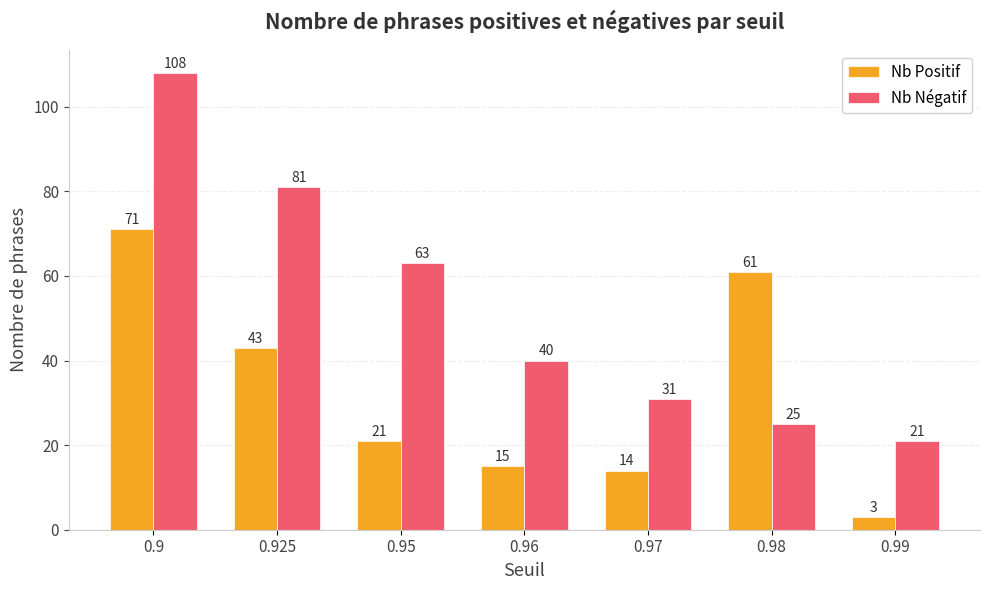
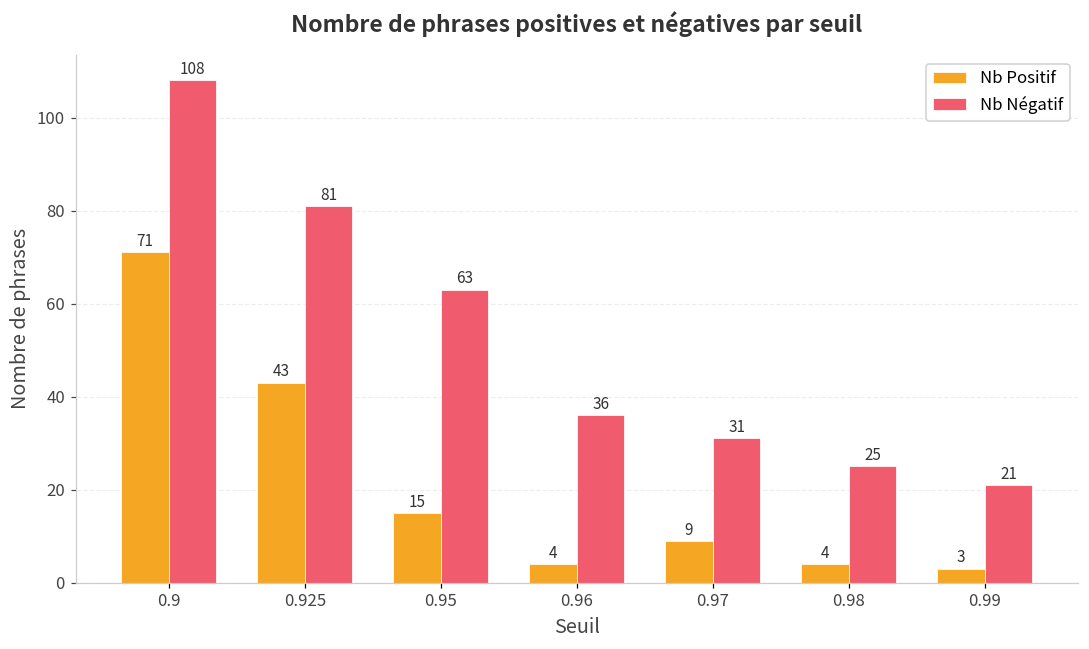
  {
    "Nb Positif": {
      "0.9": 71,
      "0.925": 43,
-     "0.95": 21,
-     "0.96": 15,
-     "0.97": 14,
-     "0.98": 61,
+     "0.95": 15,
+     "0.96": 4,
+     "0.97": 9,
+     "0.98": 4,
      "0.99": 3
    },
    "Nb Négatif": {
      "0.9": 108,
      "0.925": 81,
      "0.95": 63,
-     "0.96": 40,
+     "0.96": 36,
      "0.97": 31,
      "0.98": 25,
      "0.99": 21
    }
  }
